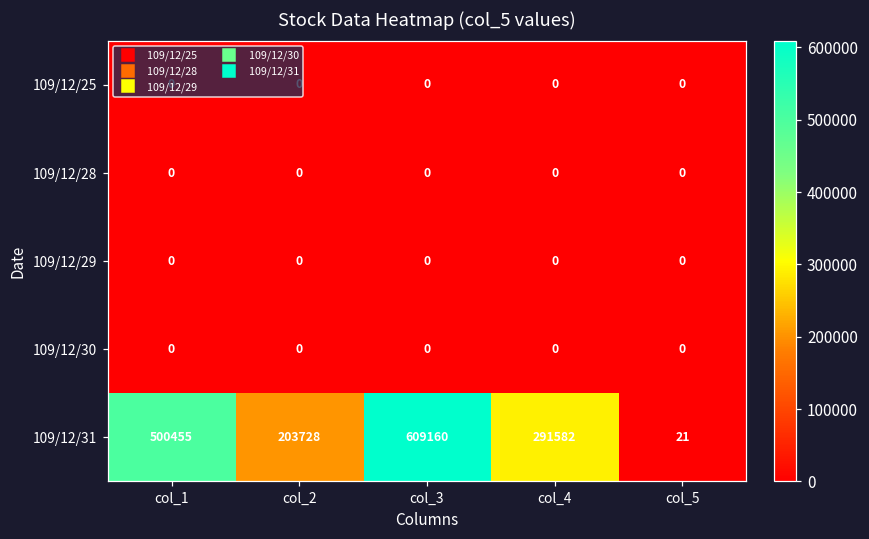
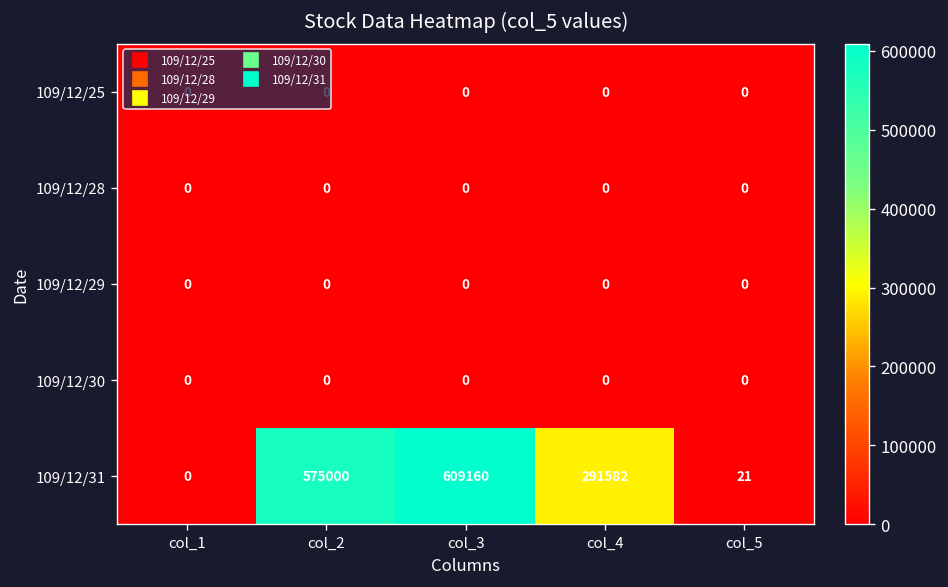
  {
    "109/12/25": {
      "col_3": 0,
      "col_4": 0,
      "col_5": 0
    },
    "109/12/28": {
      "col_1": 0,
      "col_2": 0,
      "col_3": 0,
      "col_4": 0,
      "col_5": 0
    },
    "109/12/29": {
      "col_1": 0,
      "col_2": 0,
      "col_3": 0,
      "col_4": 0,
      "col_5": 0
    },
    "109/12/30": {
      "col_1": 0,
      "col_2": 0,
      "col_3": 0,
      "col_4": 0,
      "col_5": 0
    },
    "109/12/31": {
-     "col_1": 500455,
-     "col_2": 203728,
+     "col_1": 0,
+     "col_2": 575000,
      "col_3": 609160,
      "col_4": 291582,
      "col_5": 21
    }
  }
